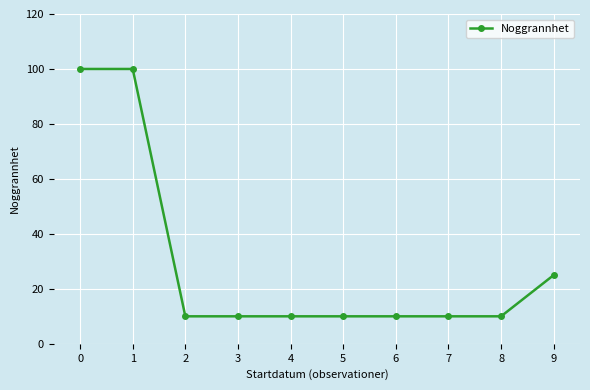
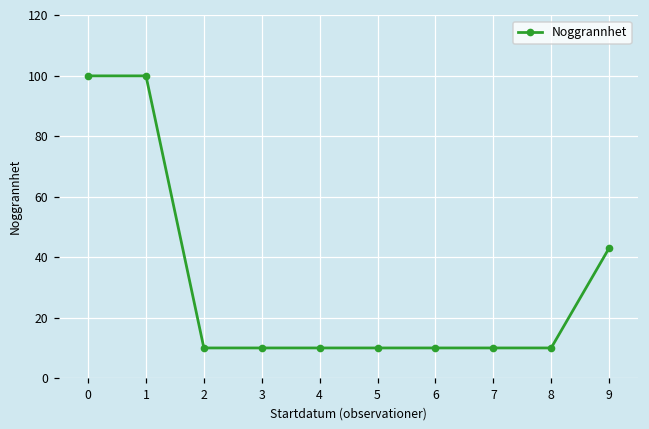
  {
    "0": 100,
    "1": 100,
    "2": 10,
    "3": 10,
    "4": 10,
    "5": 10,
    "6": 10,
    "7": 10,
    "8": 10,
-   "9": 25
+   "9": 43
  }
